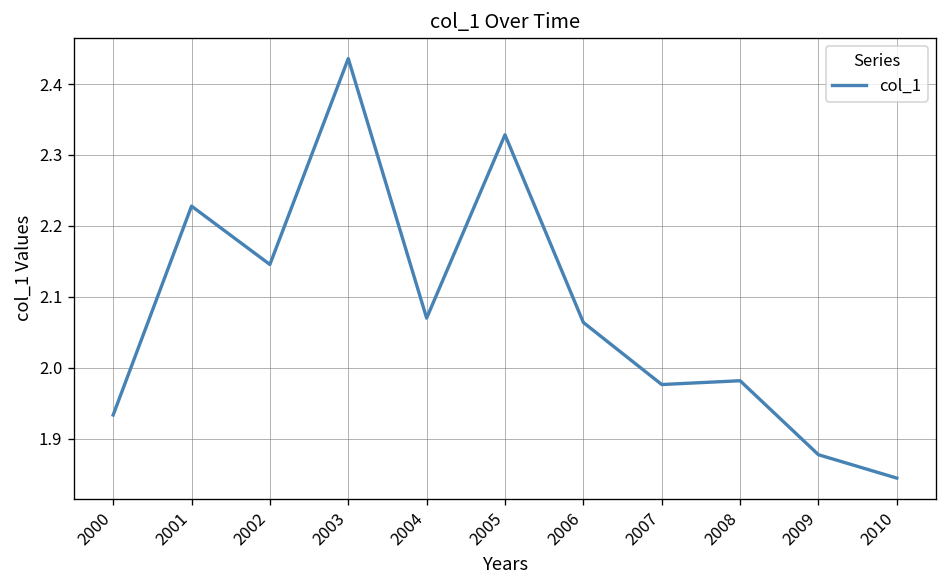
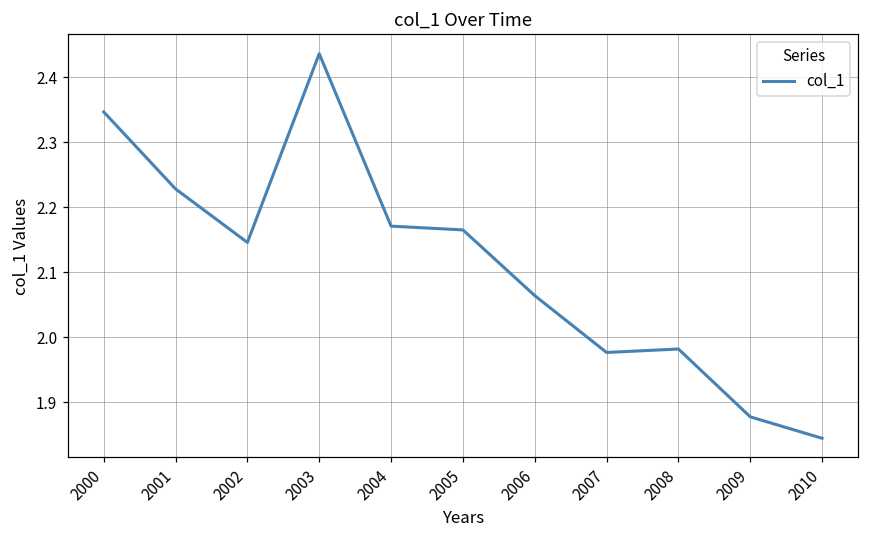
  {
-   "2000": 1.93,
+   "2000": 2.35,
    "2001": 2.23,
    "2002": 2.15,
    "2003": 2.44,
-   "2004": 2.07,
-   "2005": 2.33,
+   "2004": 2.17,
+   "2005": 2.16,
    "2006": 2.06,
    "2007": 1.98,
    "2008": 1.98,
    "2009": 1.88,
    "2010": 1.84
  }
